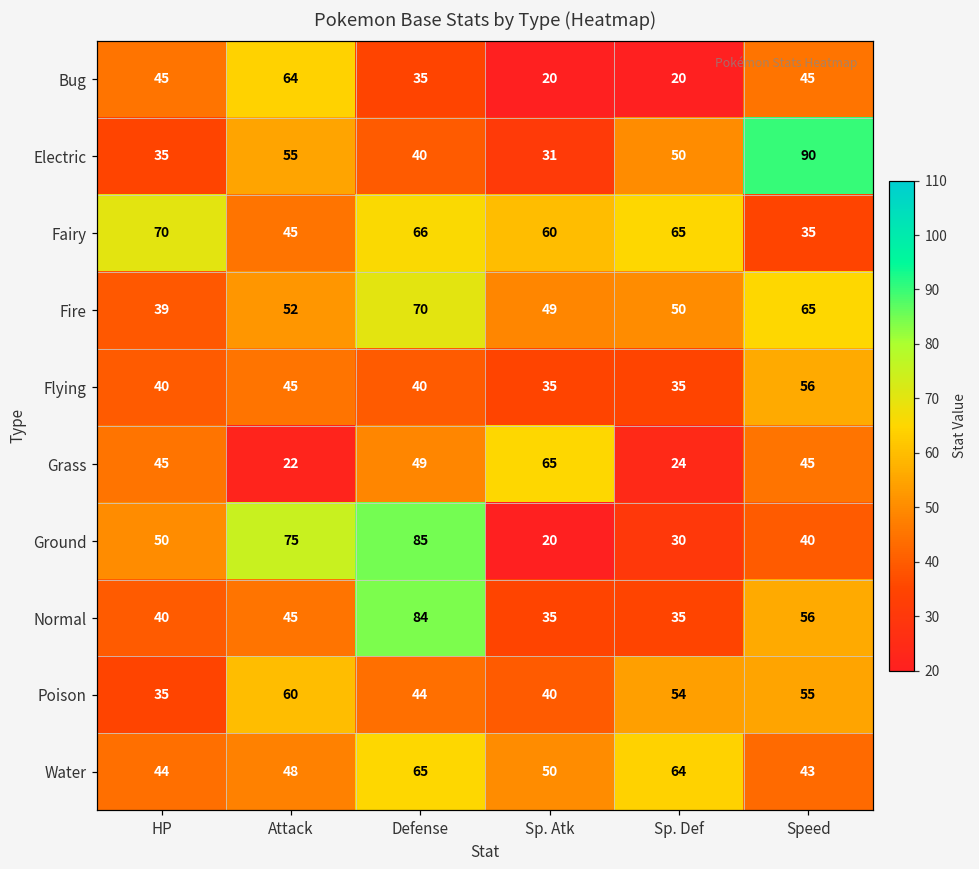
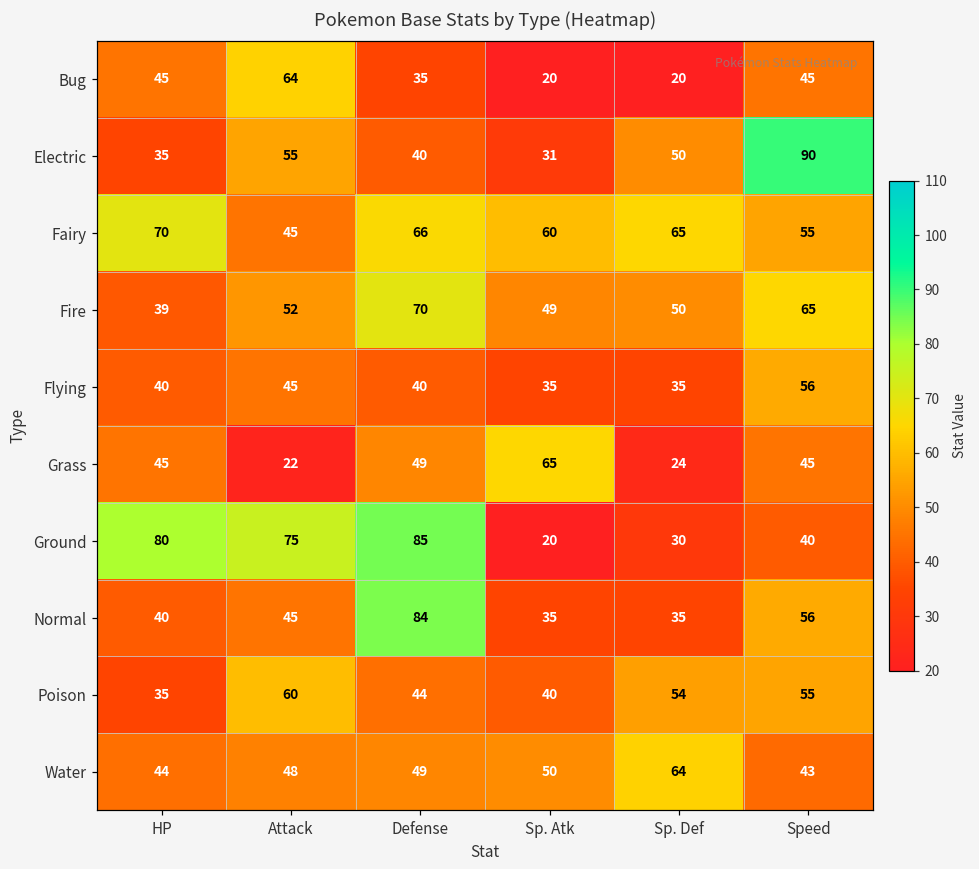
  {
    "Bug": {
      "HP": 45,
      "Attack": 64,
      "Defense": 35,
      "Sp. Atk": 20,
      "Sp. Def": 20
    },
    "Electric": {
      "HP": 35,
      "Attack": 55,
      "Defense": 40,
      "Sp. Atk": 31,
      "Sp. Def": 50,
      "Speed": 90
    },
    "Fairy": {
      "HP": 70,
      "Attack": 45,
      "Defense": 66,
      "Sp. Atk": 60,
      "Sp. Def": 65,
-     "Speed": 35
+     "Speed": 55
    },
    "Fire": {
      "HP": 39,
      "Attack": 52,
      "Defense": 70,
      "Sp. Atk": 49,
      "Sp. Def": 50,
      "Speed": 65
    },
    "Flying": {
      "HP": 40,
      "Attack": 45,
      "Defense": 40,
      "Sp. Atk": 35,
      "Sp. Def": 35,
      "Speed": 56
    },
    "Grass": {
      "HP": 45,
      "Attack": 22,
      "Defense": 49,
      "Sp. Atk": 65,
      "Sp. Def": 24,
      "Speed": 45
    },
    "Ground": {
-     "HP": 50,
+     "HP": 80,
      "Attack": 75,
      "Defense": 85,
      "Sp. Atk": 20,
      "Sp. Def": 30,
      "Speed": 40
    },
    "Normal": {
      "HP": 40,
      "Attack": 45,
      "Defense": 84,
      "Sp. Atk": 35,
      "Sp. Def": 35,
      "Speed": 56
    },
    "Poison": {
      "HP": 35,
      "Attack": 60,
      "Defense": 44,
      "Sp. Atk": 40,
      "Sp. Def": 54,
      "Speed": 55
    },
    "Water": {
      "HP": 44,
      "Attack": 48,
-     "Defense": 65,
+     "Defense": 49,
      "Sp. Atk": 50,
      "Sp. Def": 64,
      "Speed": 43
    }
  }
